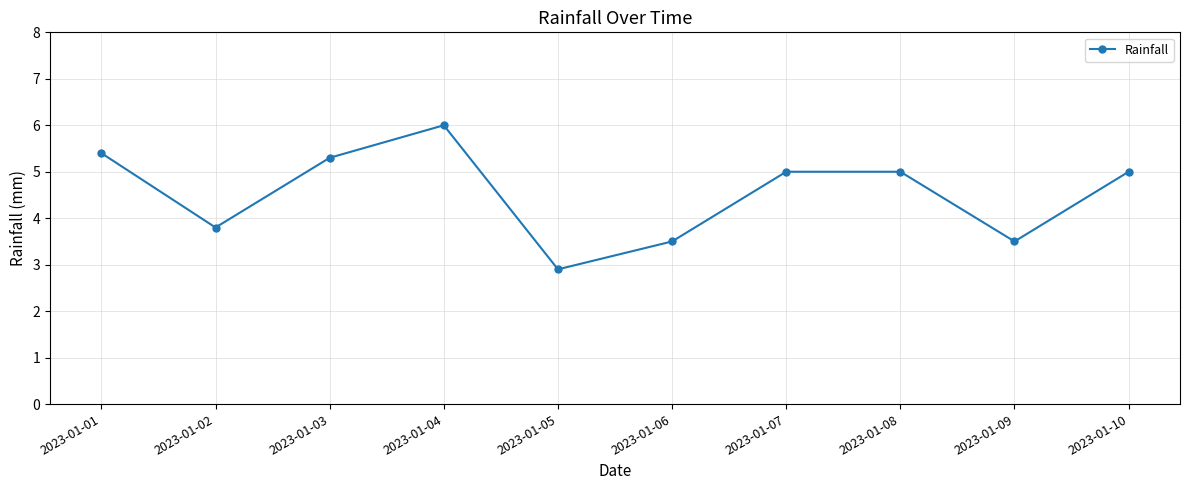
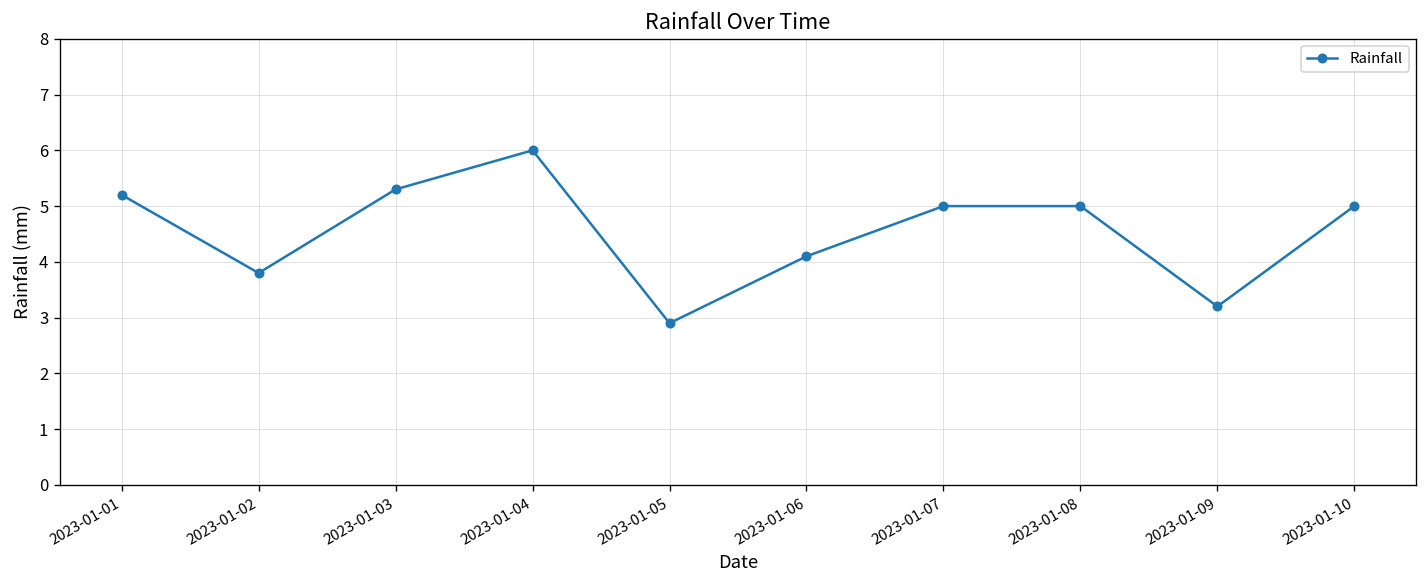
  {
-   "2023-01-01": 5.4,
+   "2023-01-01": 5.2,
    "2023-01-02": 3.8,
    "2023-01-03": 5.3,
    "2023-01-04": 6.0,
    "2023-01-05": 2.9,
-   "2023-01-06": 3.5,
+   "2023-01-06": 4.1,
    "2023-01-07": 5.0,
    "2023-01-08": 5.0,
-   "2023-01-09": 3.5,
+   "2023-01-09": 3.2,
    "2023-01-10": 5.0
  }
